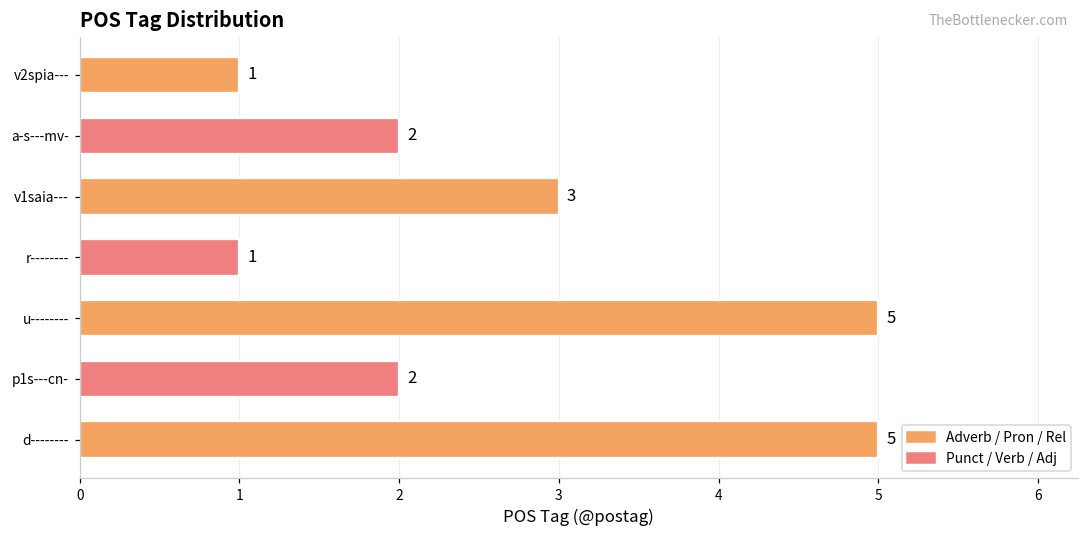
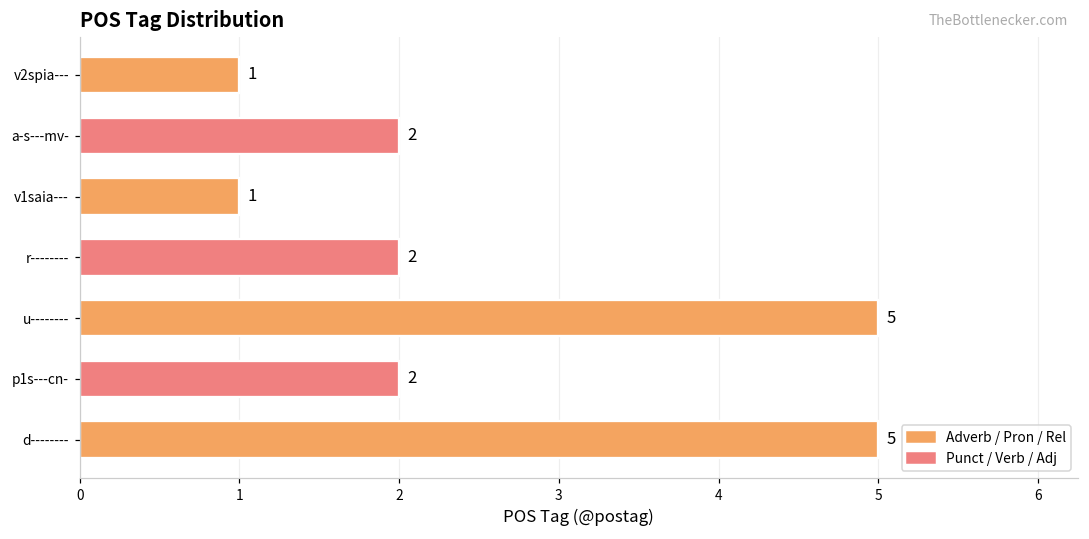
  {
    "v2spia---": 1,
    "a-s---mv-": 2,
-   "v1saia---": 3,
-   "r--------": 1,
+   "v1saia---": 1,
+   "r--------": 2,
    "u--------": 5,
    "p1s---cn-": 2,
    "d--------": 5
  }
